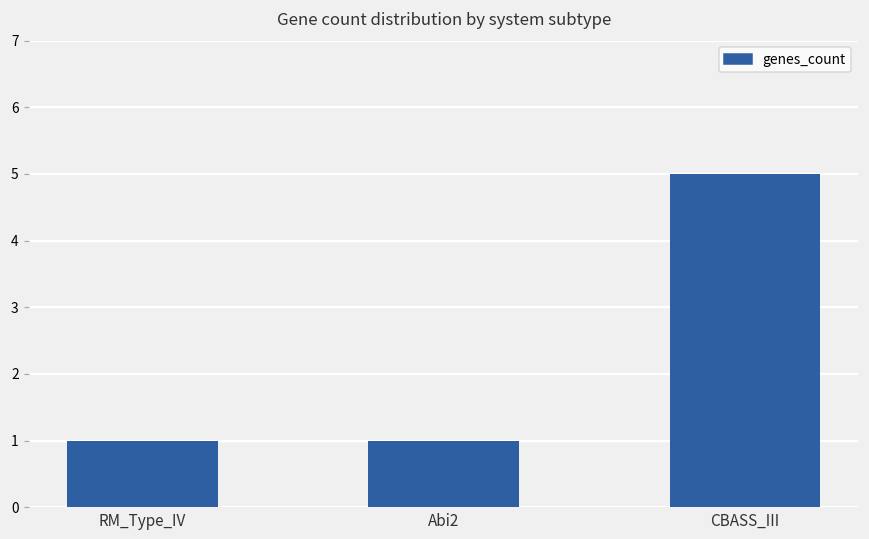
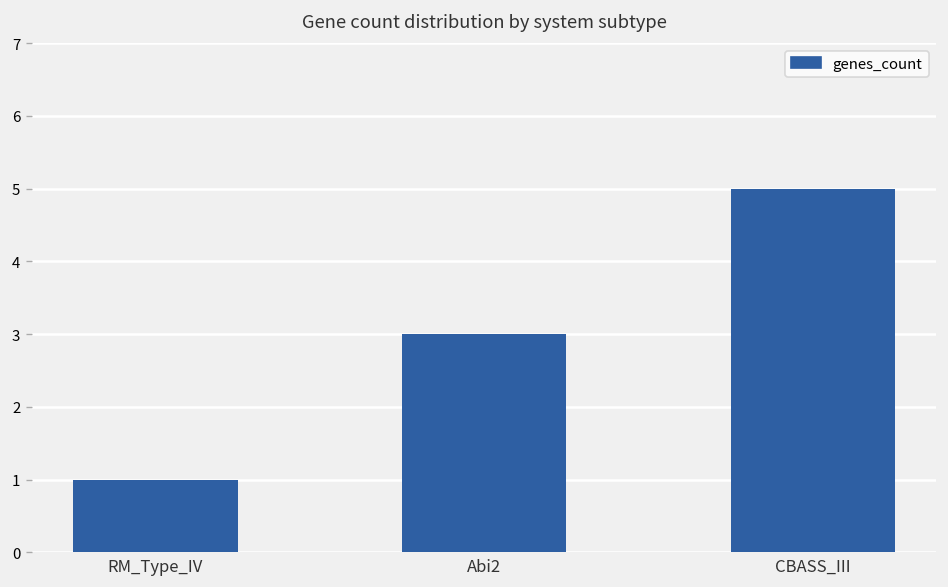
  {
    "RM_Type_IV": 1,
-   "Abi2": 1,
+   "Abi2": 3,
    "CBASS_III": 5
  }
